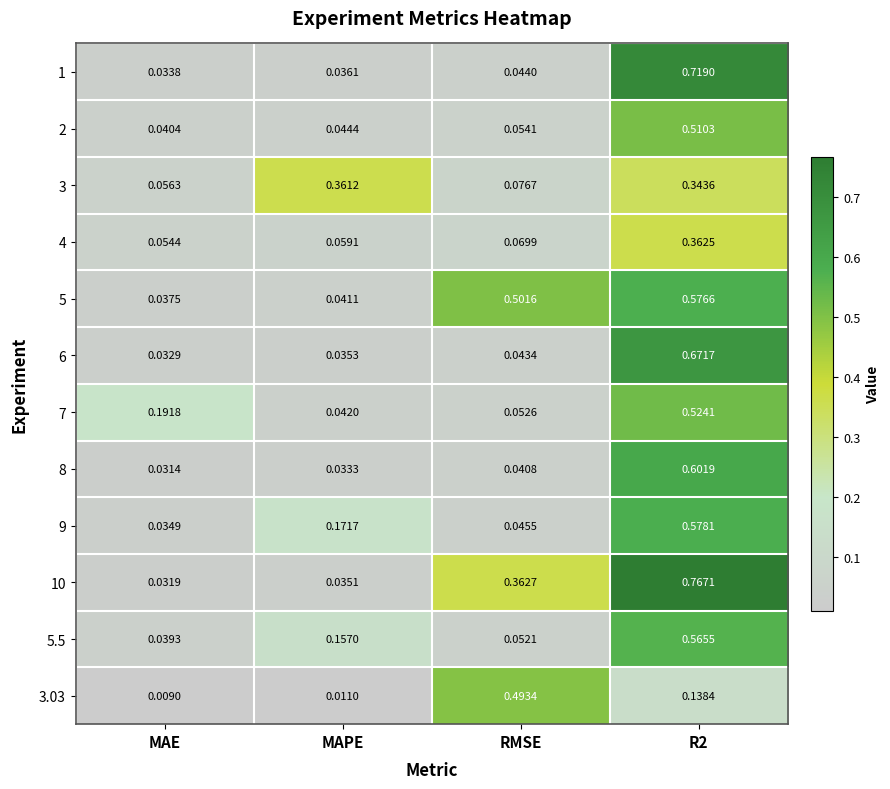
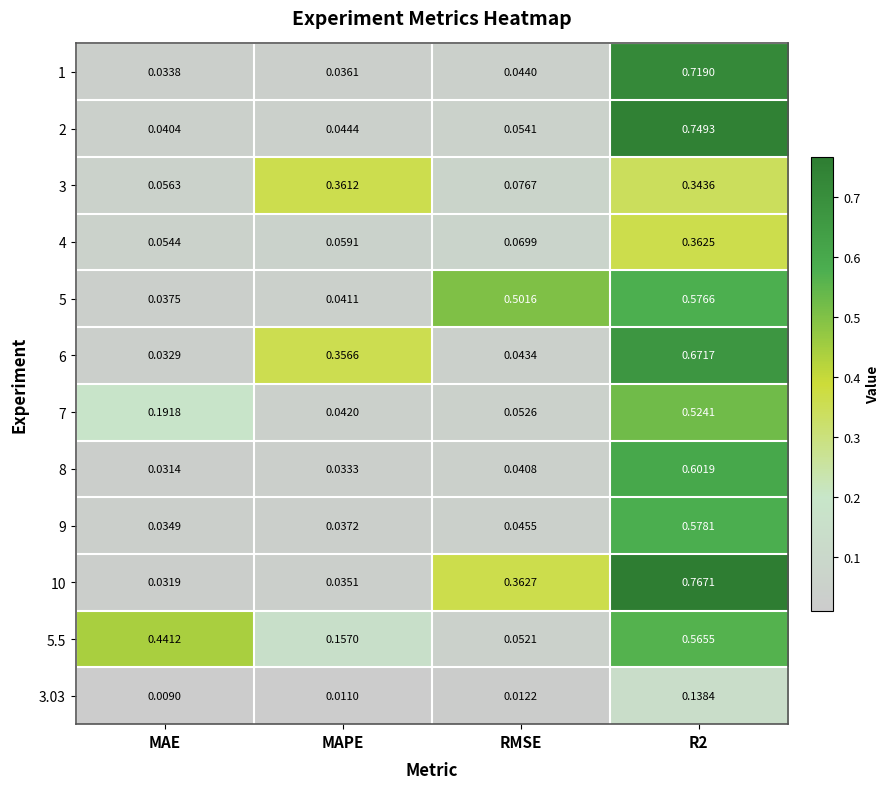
  {
    "1": {
      "MAE": 0.0338,
      "MAPE": 0.0361,
      "RMSE": 0.0440,
      "R2": 0.7190
    },
    "2": {
      "MAE": 0.0404,
      "MAPE": 0.0444,
      "RMSE": 0.0541,
-     "R2": 0.5103
+     "R2": 0.7493
    },
    "3": {
      "MAE": 0.0563,
      "MAPE": 0.3612,
      "RMSE": 0.0767,
      "R2": 0.3436
    },
    "4": {
      "MAE": 0.0544,
      "MAPE": 0.0591,
      "RMSE": 0.0699,
      "R2": 0.3625
    },
    "5": {
      "MAE": 0.0375,
      "MAPE": 0.0411,
      "RMSE": 0.5016,
      "R2": 0.5766
    },
    "6": {
      "MAE": 0.0329,
-     "MAPE": 0.0353,
+     "MAPE": 0.3566,
      "RMSE": 0.0434,
      "R2": 0.6717
    },
    "7": {
      "MAE": 0.1918,
      "MAPE": 0.0420,
      "RMSE": 0.0526,
      "R2": 0.5241
    },
    "8": {
      "MAE": 0.0314,
      "MAPE": 0.0333,
      "RMSE": 0.0408,
      "R2": 0.6019
    },
    "9": {
      "MAE": 0.0349,
-     "MAPE": 0.1717,
+     "MAPE": 0.0372,
      "RMSE": 0.0455,
      "R2": 0.5781
    },
    "10": {
      "MAE": 0.0319,
      "MAPE": 0.0351,
      "RMSE": 0.3627,
      "R2": 0.7671
    },
    "5.5": {
-     "MAE": 0.0393,
+     "MAE": 0.4412,
      "MAPE": 0.1570,
      "RMSE": 0.0521,
      "R2": 0.5655
    },
    "3.03": {
      "MAE": 0.0090,
      "MAPE": 0.0110,
-     "RMSE": 0.4934,
+     "RMSE": 0.0122,
      "R2": 0.1384
    }
  }
